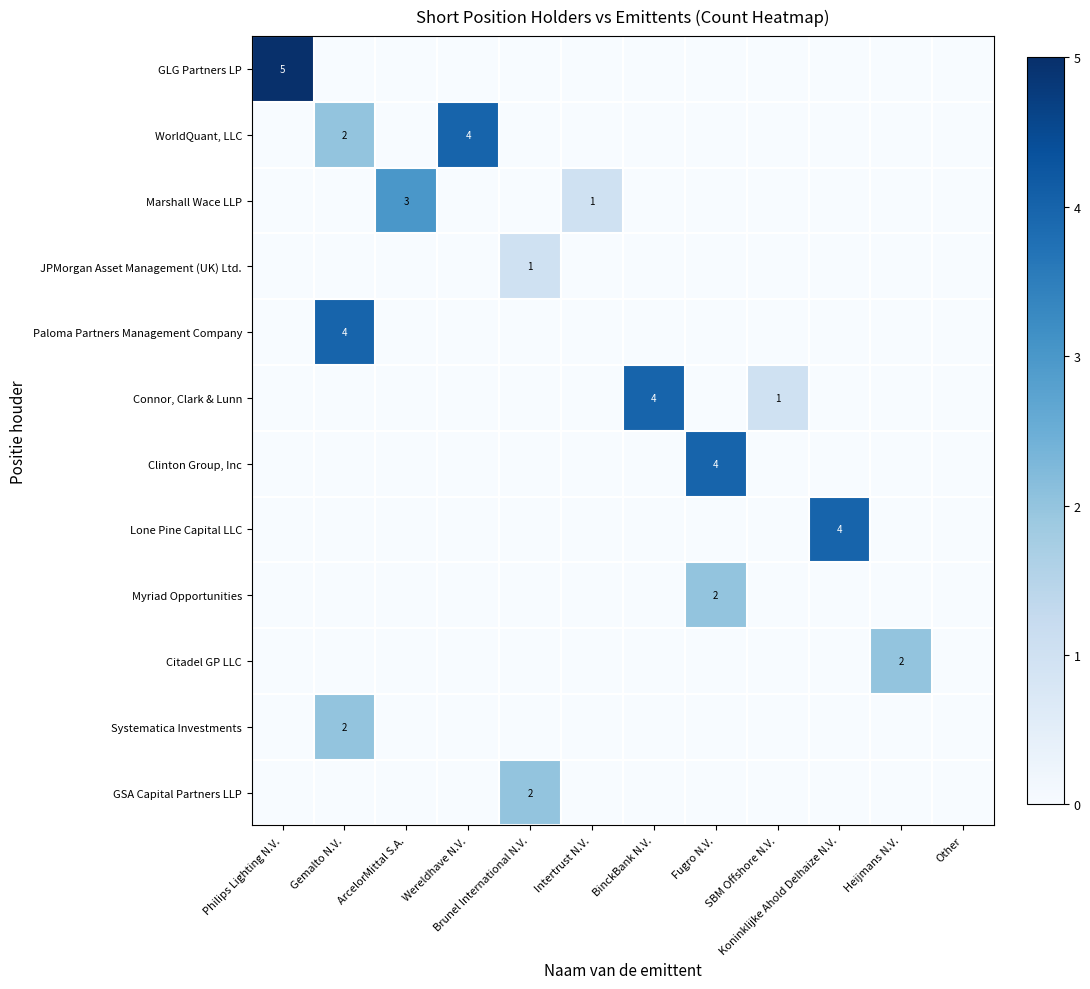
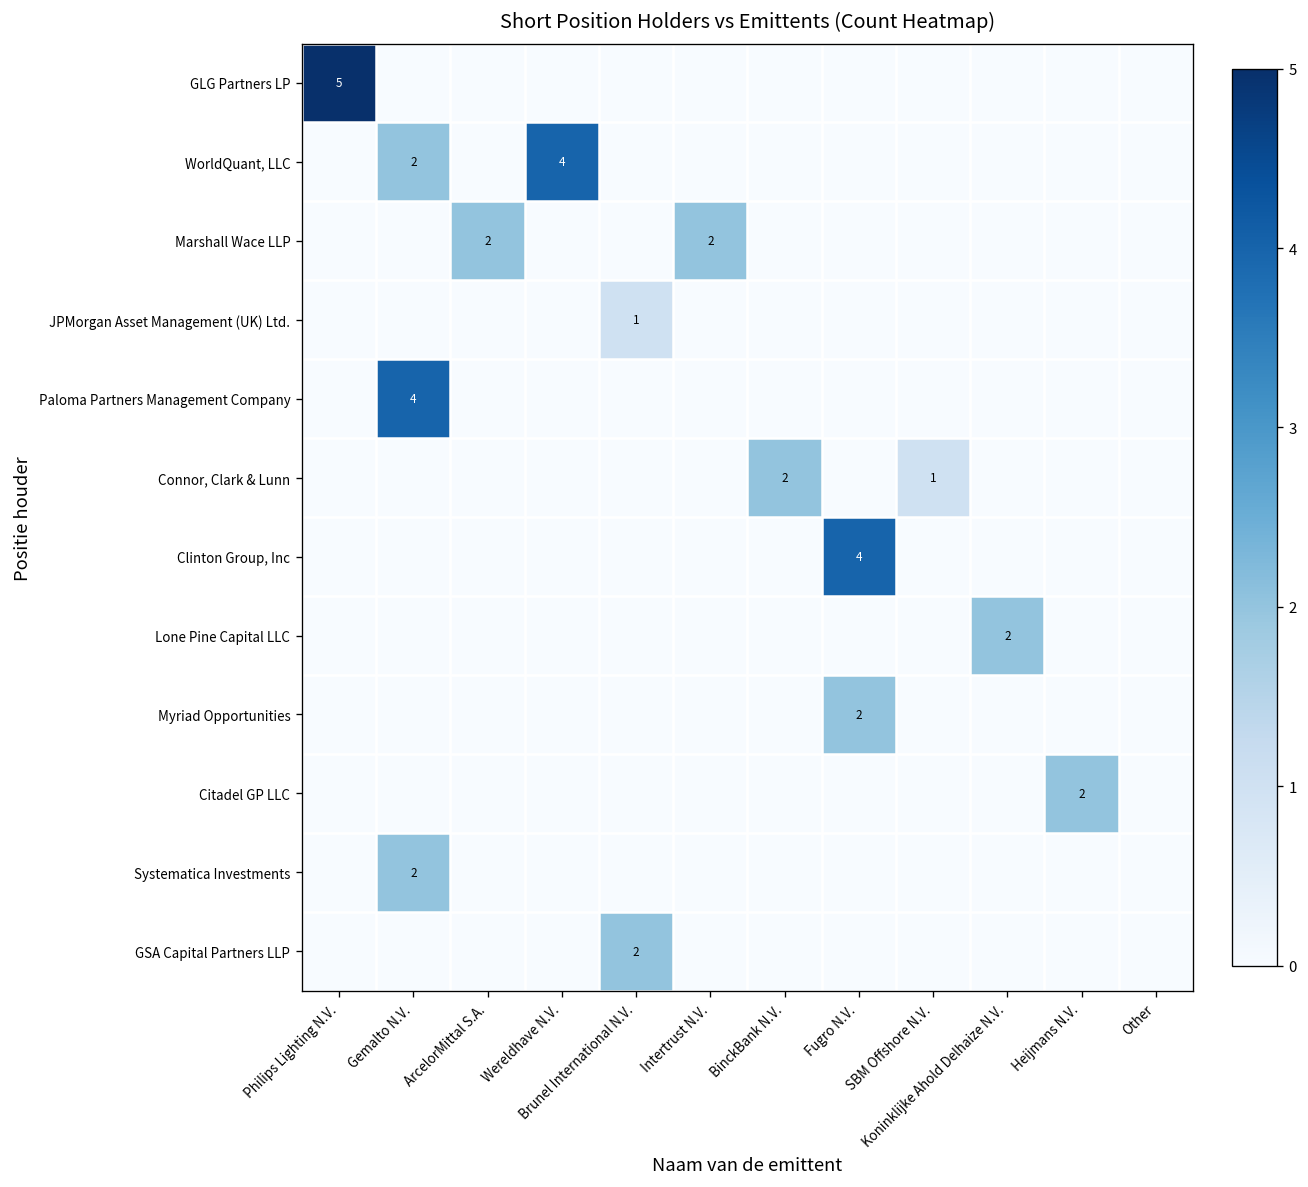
  {
    "GLG Partners LP": {
      "Philips Lighting N.V.": 5
    },
    "WorldQuant, LLC": {
      "Gemalto N.V.": 2,
      "Wereldhave N.V.": 4
    },
    "Marshall Wace LLP": {
-     "ArcelorMittal S.A.": 3,
-     "Intertrust N.V.": 1
+     "ArcelorMittal S.A.": 2,
+     "Intertrust N.V.": 2
    },
    "JPMorgan Asset Management (UK) Ltd.": {
      "Brunel International N.V.": 1
    },
    "Paloma Partners Management Company": {
      "Gemalto N.V.": 4
    },
    "Connor, Clark & Lunn": {
-     "BinckBank N.V.": 4,
+     "BinckBank N.V.": 2,
      "SBM Offshore N.V.": 1
    },
    "Clinton Group, Inc": {
      "Fugro N.V.": 4
    },
    "Lone Pine Capital LLC": {
-     "Koninklijke Ahold Delhaize N.V.": 4
+     "Koninklijke Ahold Delhaize N.V.": 2
    },
    "Myriad Opportunities": {
      "Fugro N.V.": 2
    },
    "Citadel GP LLC": {
      "Heijmans N.V.": 2
    },
    "Systematica Investments": {
      "Gemalto N.V.": 2
    },
    "GSA Capital Partners LLP": {
      "Brunel International N.V.": 2
    }
  }
